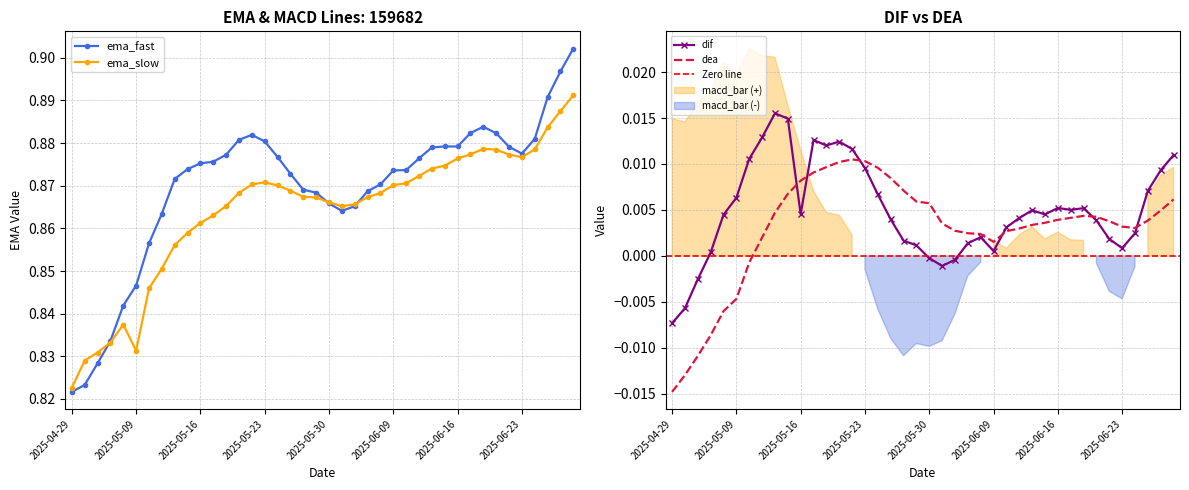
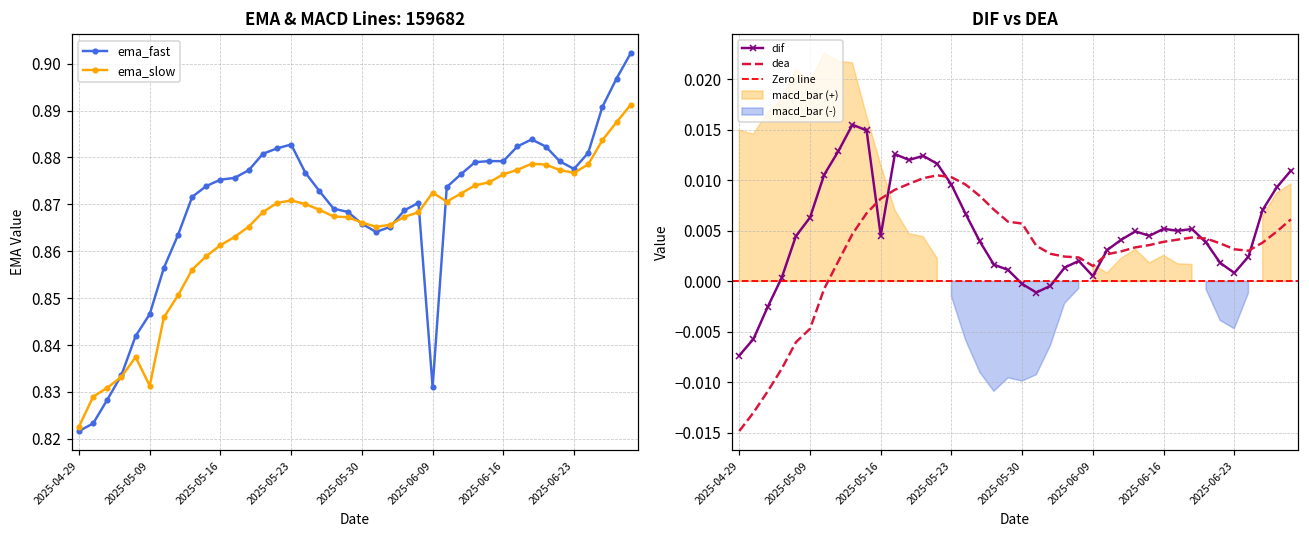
  {
    "EMA & MACD Lines: 159682": {
      "ema_fast": {
        "2025-04-29": 0.822,
        "2025-05-09": 0.847,
        "2025-05-16": 0.875,
-       "2025-05-23": 0.880,
-       "2025-06-09": 0.874,
+       "2025-05-23": 0.883,
+       "2025-06-09": 0.831,
        "2025-06-16": 0.879,
        "2025-06-23": 0.878
      },
      "ema_slow": {
        "2025-04-29": 0.823,
        "2025-05-09": 0.831,
        "2025-05-16": 0.861,
        "2025-05-23": 0.871,
-       "2025-06-09": 0.870,
+       "2025-06-09": 0.872,
        "2025-06-16": 0.876,
        "2025-06-23": 0.877
      }
    },
    "DIF vs DEA": {
      "dif": {
        "2025-04-29": -0.007,
        "2025-05-09": 0.006,
        "2025-05-16": 0.005,
        "2025-05-23": 0.010,
        "2025-05-30": 0.000,
        "2025-06-09": 0.001,
        "2025-06-16": 0.005,
        "2025-06-23": 0.001
      },
      "dea": {
        "2025-04-29": -0.015,
        "2025-05-09": -0.005,
        "2025-05-16": 0.008,
        "2025-05-23": 0.010,
        "2025-05-30": 0.006,
        "2025-06-09": 0.002,
        "2025-06-16": 0.004,
        "2025-06-23": 0.003
      }
    }
  }
